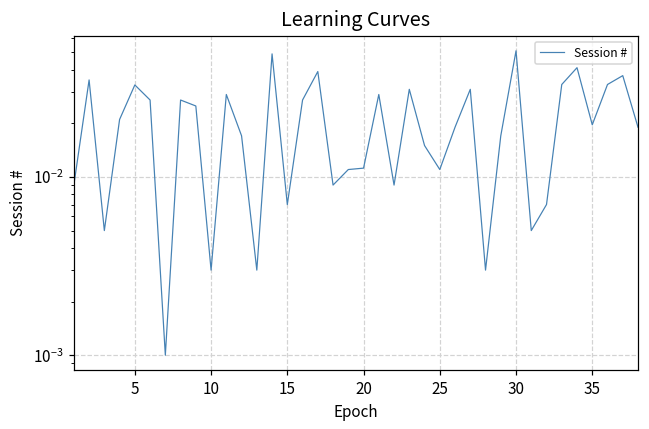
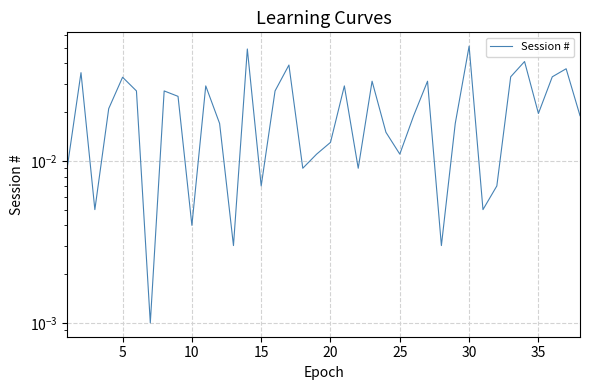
  {
    "5": 0.033,
-   "10": 0.0030,
+   "10": 0.0040,
    "15": 0.0070,
-   "20": 0.011,
+   "20": 0.013,
    "25": 0.011,
    "30": 0.051,
    "35": 0.020
  }
